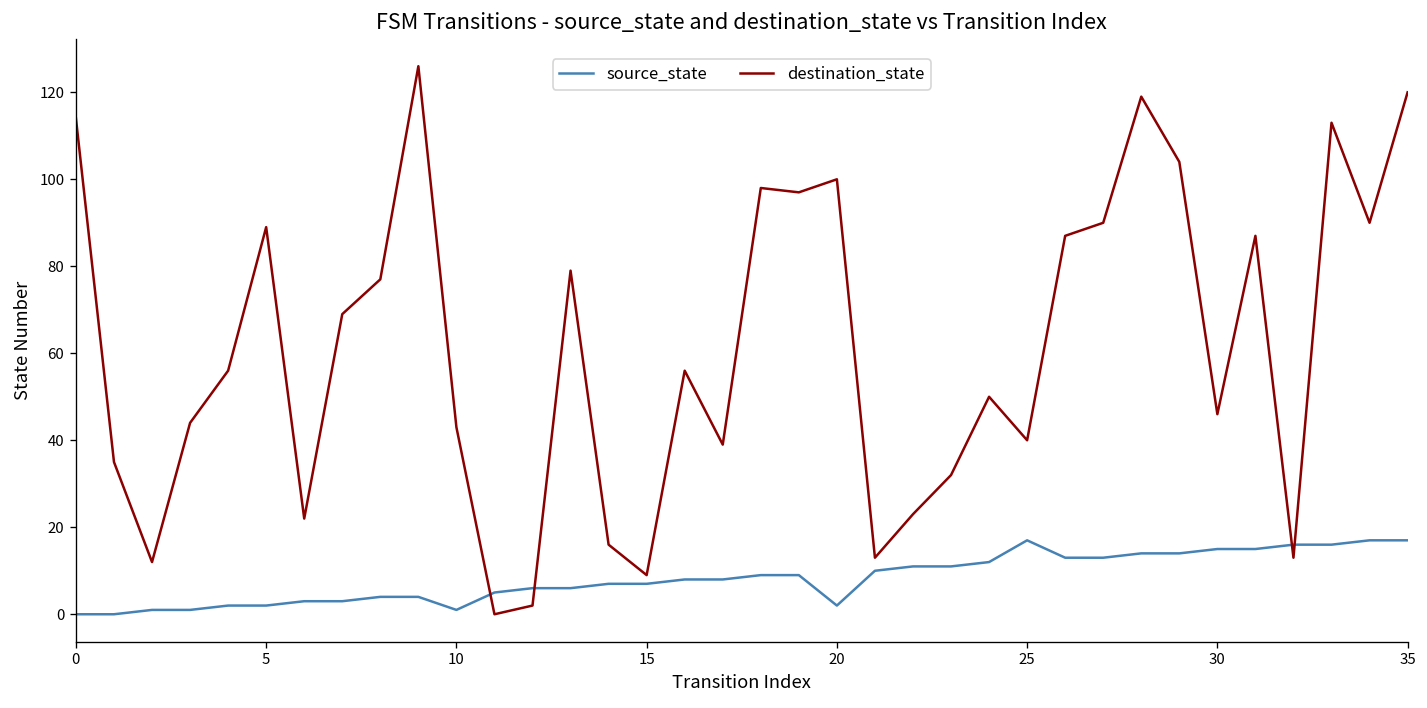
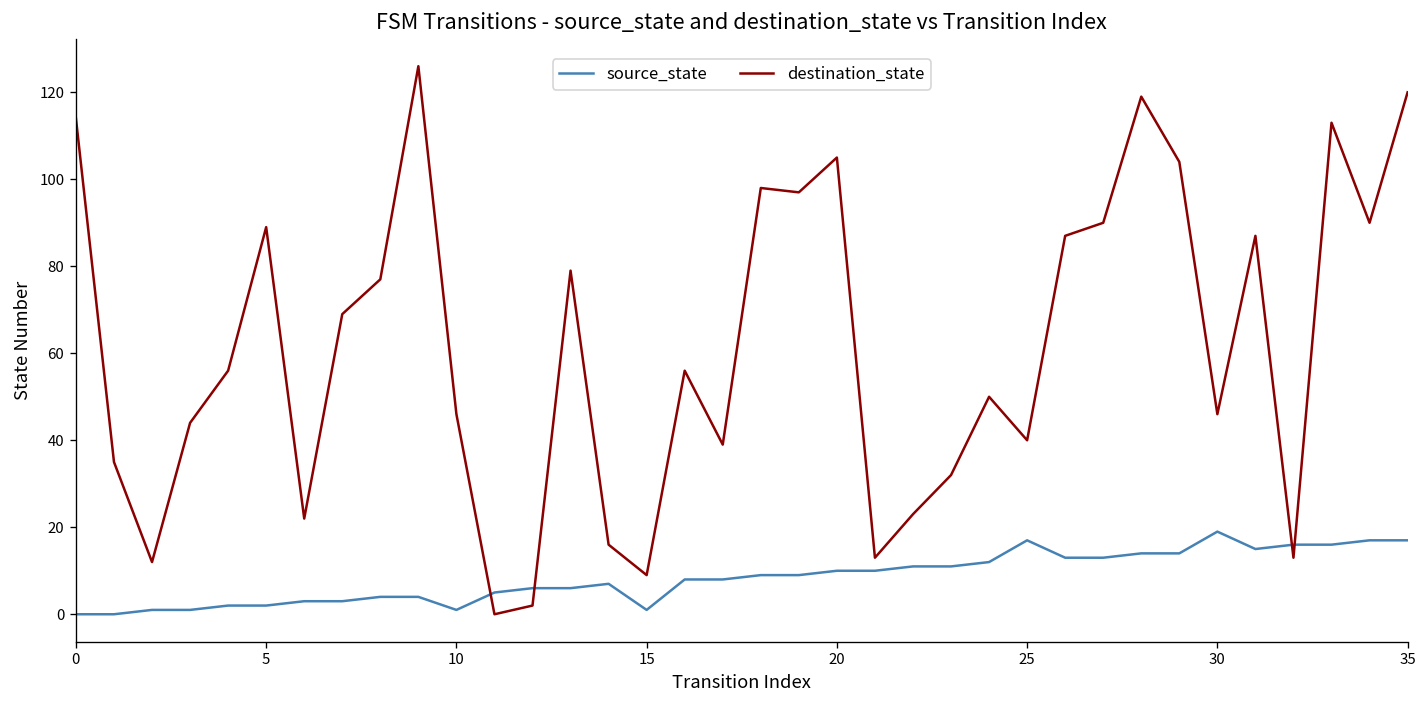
  {
    "source_state": {
      "0": 0,
      "5": 2,
      "10": 1,
-     "15": 7,
-     "20": 2,
+     "15": 1,
+     "20": 10,
      "25": 17,
-     "30": 15,
+     "30": 19,
      "35": 17
    },
    "destination_state": {
      "0": 114,
      "5": 89,
-     "10": 43,
+     "10": 46,
      "15": 9,
-     "20": 100,
+     "20": 105,
      "25": 40,
      "30": 46,
      "35": 120
    }
  }
